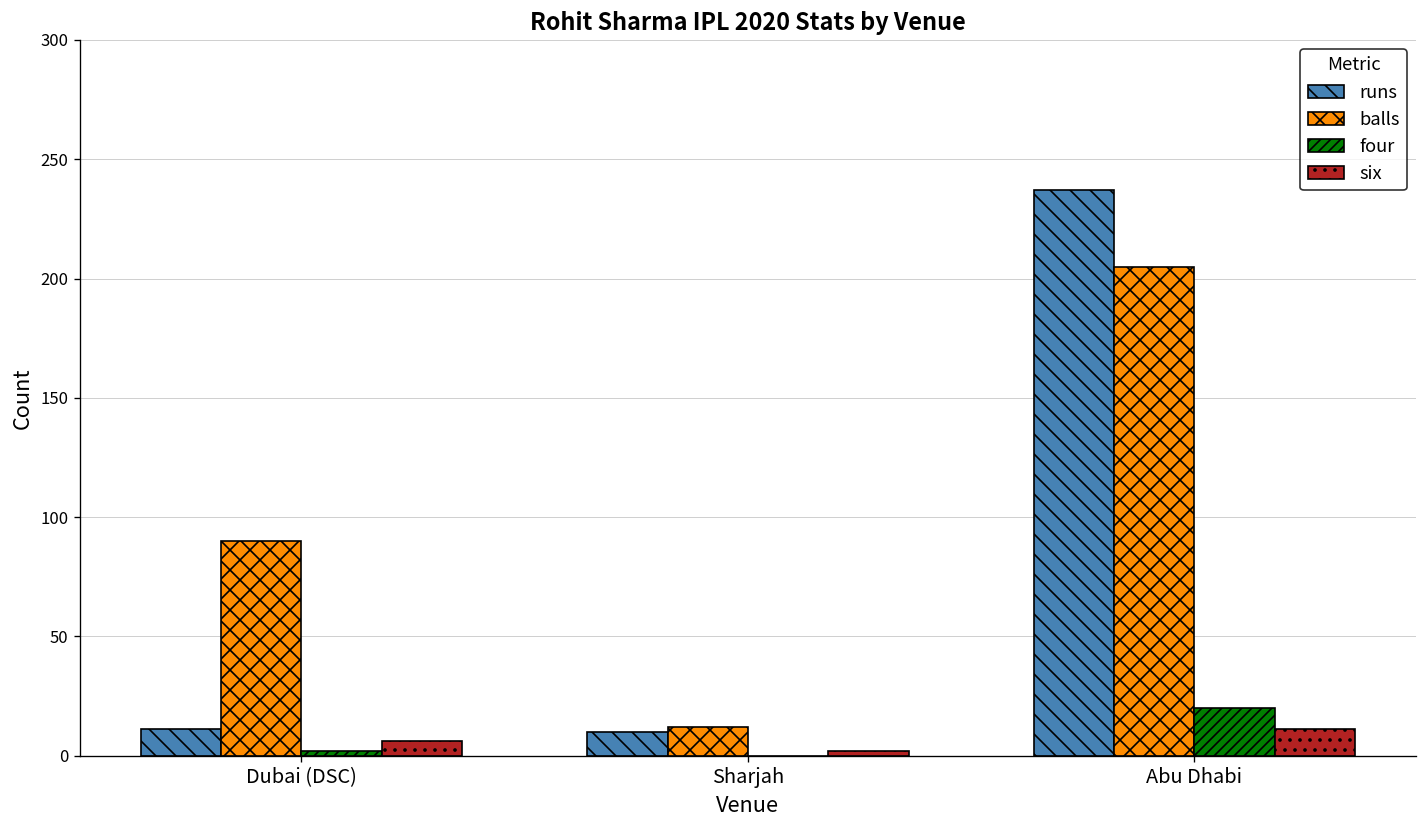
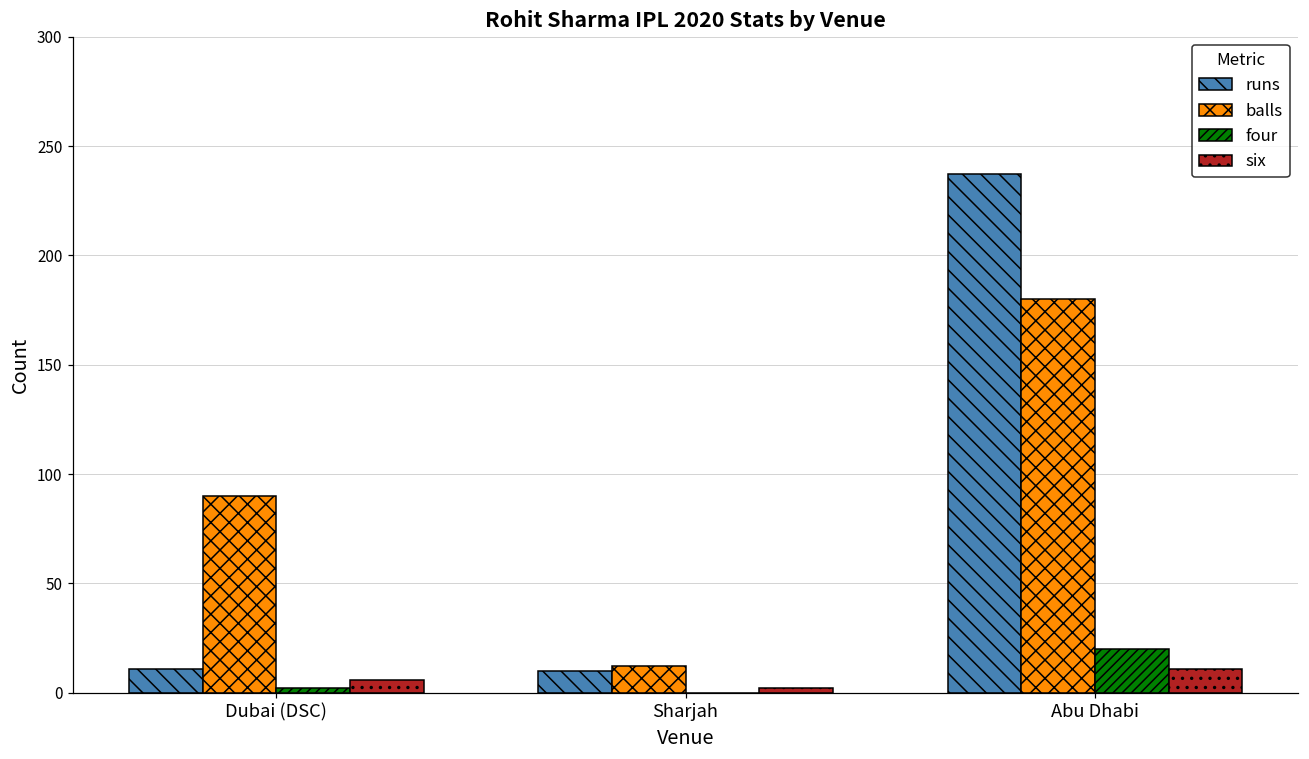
  {
    "runs": {
      "Dubai (DSC)": 11,
      "Sharjah": 10,
      "Abu Dhabi": 237
    },
    "balls": {
      "Dubai (DSC)": 90,
      "Sharjah": 12,
-     "Abu Dhabi": 205
+     "Abu Dhabi": 180
    },
    "four": {
      "Dubai (DSC)": 2,
      "Sharjah": 0,
      "Abu Dhabi": 20
    },
    "six": {
      "Dubai (DSC)": 6,
      "Sharjah": 2,
      "Abu Dhabi": 11
    }
  }
